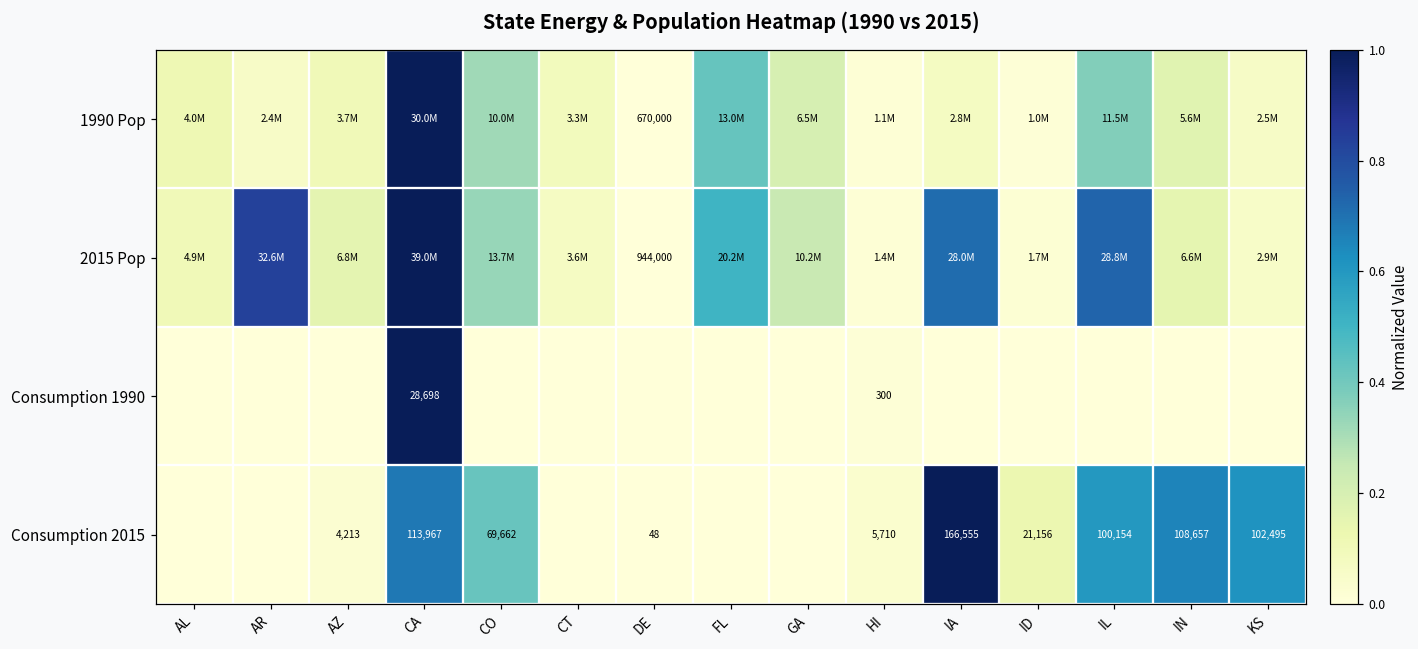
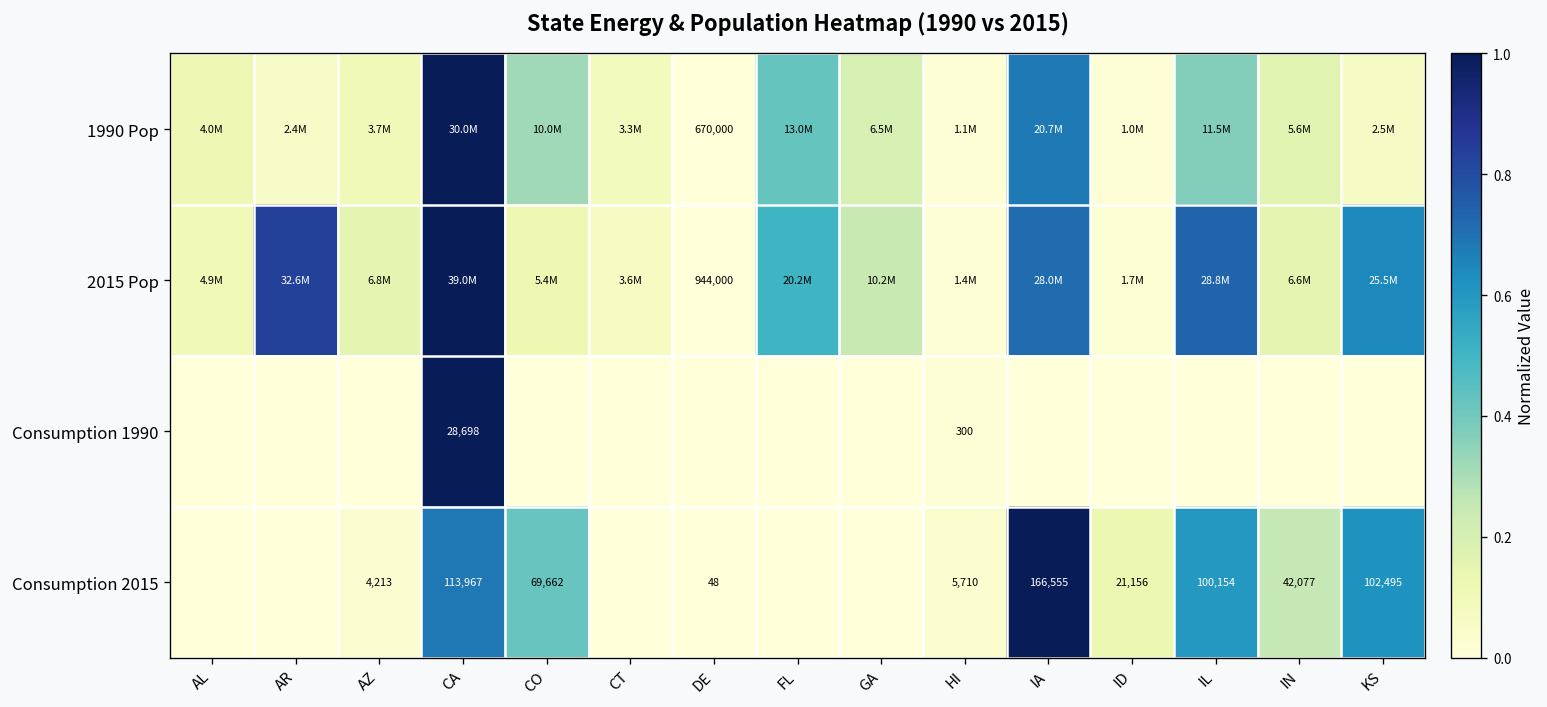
  {
    "1990 Pop": {
      "AL": "4.0M",
      "AR": "2.4M",
      "AZ": "3.7M",
      "CA": "30.0M",
      "CO": "10.0M",
      "CT": "3.3M",
      "DE": "670,000",
      "FL": "13.0M",
      "GA": "6.5M",
      "HI": "1.1M",
-     "IA": "2.8M",
+     "IA": "20.7M",
      "ID": "1.0M",
      "IL": "11.5M",
      "IN": "5.6M",
      "KS": "2.5M"
    },
    "2015 Pop": {
      "AL": "4.9M",
      "AR": "32.6M",
      "AZ": "6.8M",
      "CA": "39.0M",
-     "CO": "13.7M",
+     "CO": "5.4M",
      "CT": "3.6M",
      "DE": "944,000",
      "FL": "20.2M",
      "GA": "10.2M",
      "HI": "1.4M",
      "IA": "28.0M",
      "ID": "1.7M",
      "IL": "28.8M",
      "IN": "6.6M",
-     "KS": "2.9M"
+     "KS": "25.5M"
    },
    "Consumption 1990": {
      "CA": "28,698",
      "HI": "300"
    },
    "Consumption 2015": {
      "AZ": "4,213",
      "CA": "113,967",
      "CO": "69,662",
      "DE": "48",
      "HI": "5,710",
      "IA": "166,555",
      "ID": "21,156",
      "IL": "100,154",
-     "IN": "108,657",
+     "IN": "42,077",
      "KS": "102,495"
    }
  }
